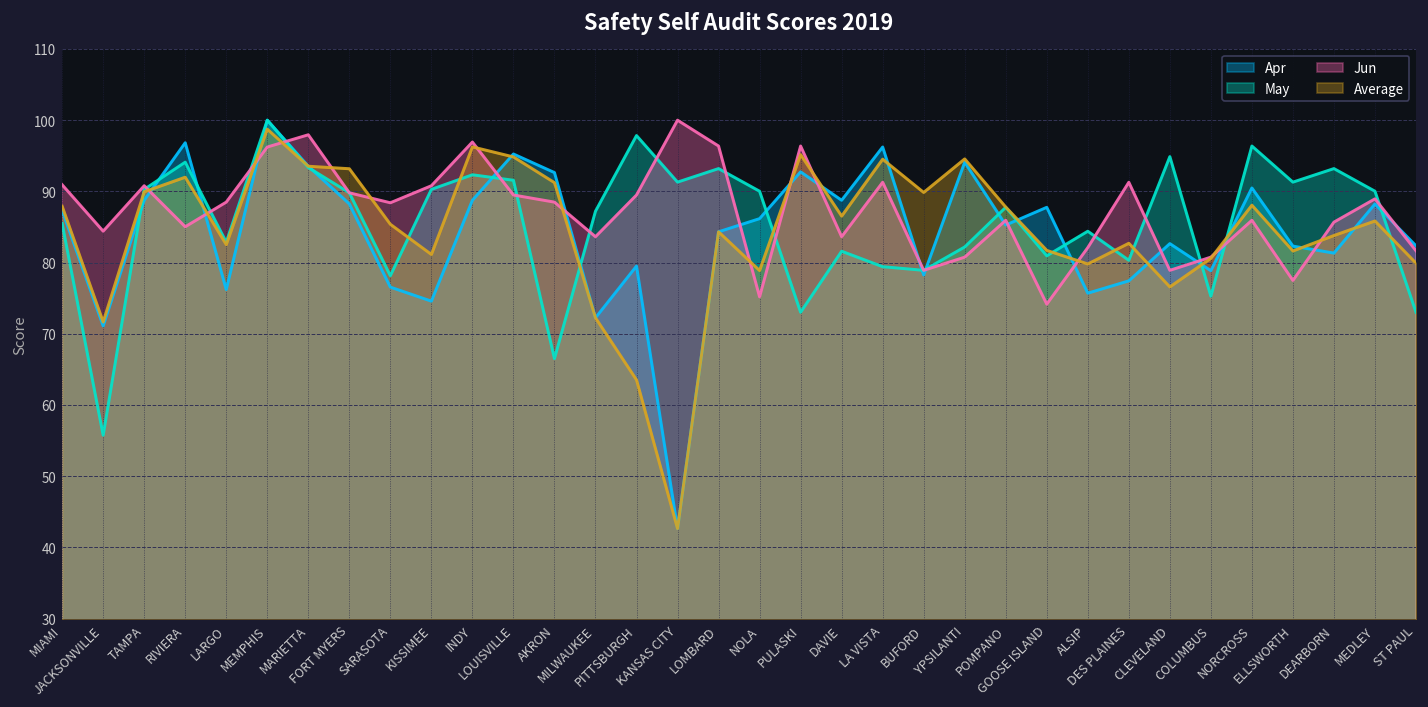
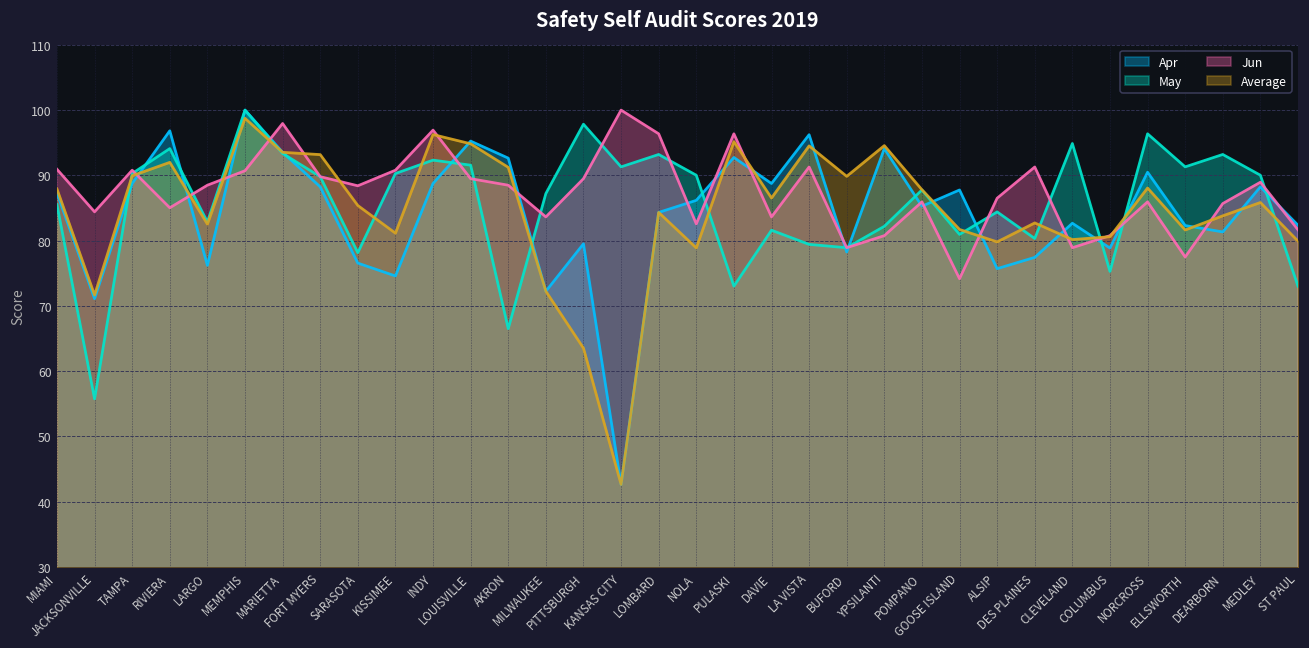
  {
    "Jun": {
      "MIAMI": 91,
      "JACKSONVILLE": 84,
      "TAMPA": 91,
      "RIVIERA": 85,
      "LARGO": 88,
-     "MEMPHIS": 96,
+     "MEMPHIS": 91,
      "MARIETTA": 98,
      "SARASOTA": 88,
      "KISSIMEE": 91,
      "INDY": 97,
      "LOUISVILLE": 89,
      "AKRON": 88,
      "MILWAUKEE": 84,
      "PITTSBURGH": 89,
      "KANSAS CITY": 100,
      "LOMBARD": 96,
-     "NOLA": 75,
+     "NOLA": 83,
      "PULASKI": 96,
      "DAVIE": 84,
      "LA VISTA": 91,
      "YPSILANTI": 81,
      "POMPANO": 86,
      "GOOSE ISLAND": 74,
-     "ALSIP": 82,
+     "ALSIP": 87,
      "DES PLAINES": 91,
      "CLEVELAND": 79,
      "NORCROSS": 86,
      "ELLSWORTH": 77,
      "DEARBORN": 86,
      "MEDLEY": 89,
      "ST PAUL": 82
    },
    "Average": {
      "MIAMI": 88,
      "JACKSONVILLE": 72,
      "RIVIERA": 92,
      "MEMPHIS": 99,
      "FORT MYERS": 93,
      "SARASOTA": 85,
      "KISSIMEE": 81,
      "INDY": 96,
      "AKRON": 91,
      "PITTSBURGH": 64,
      "NOLA": 79,
      "PULASKI": 95,
      "DAVIE": 87,
      "LA VISTA": 95,
      "BUFORD": 90,
      "YPSILANTI": 95,
      "GOOSE ISLAND": 82,
      "ALSIP": 80,
      "DES PLAINES": 83,
-     "CLEVELAND": 77,
+     "CLEVELAND": 80,
      "NORCROSS": 88,
      "ELLSWORTH": 82,
      "DEARBORN": 84,
      "MEDLEY": 86,
      "ST PAUL": 80
    }
  }
